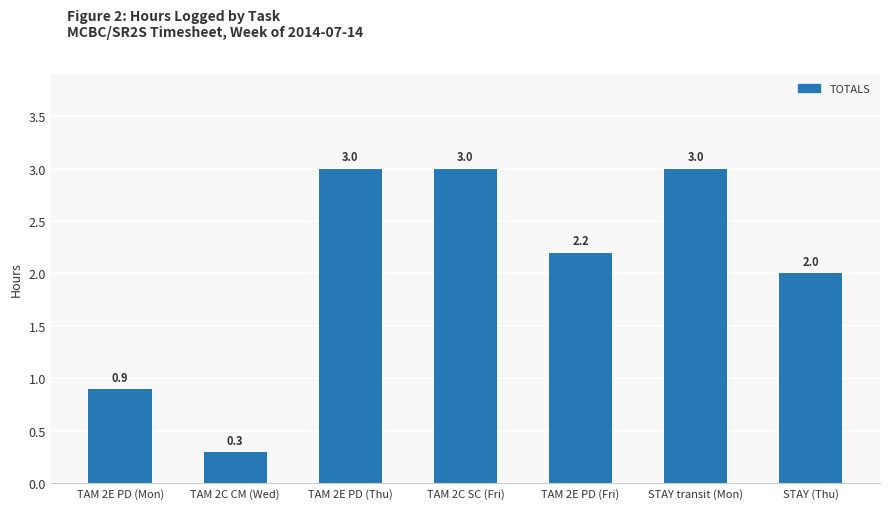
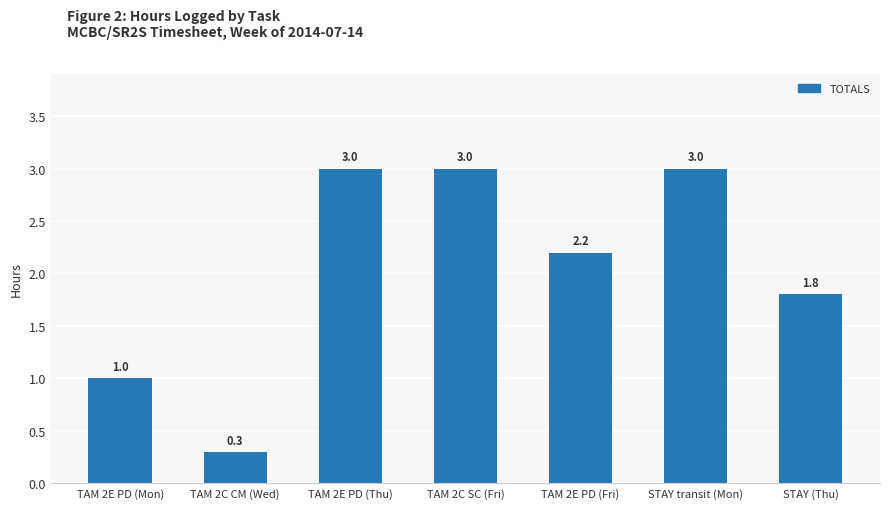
  {
-   "TAM 2E PD (Mon)": 0.9,
+   "TAM 2E PD (Mon)": 1.0,
    "TAM 2C CM (Wed)": 0.3,
    "TAM 2E PD (Thu)": 3.0,
    "TAM 2C SC (Fri)": 3.0,
    "TAM 2E PD (Fri)": 2.2,
    "STAY transit (Mon)": 3.0,
-   "STAY (Thu)": 2.0
+   "STAY (Thu)": 1.8
  }
